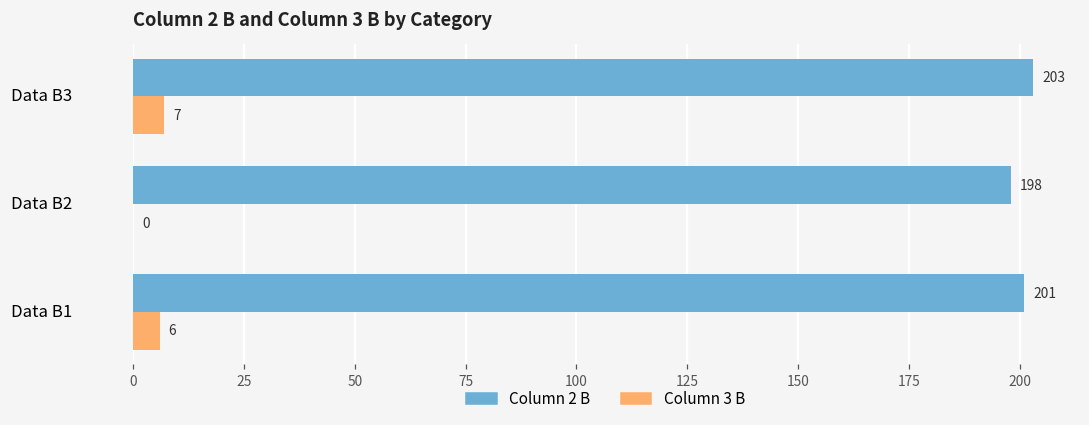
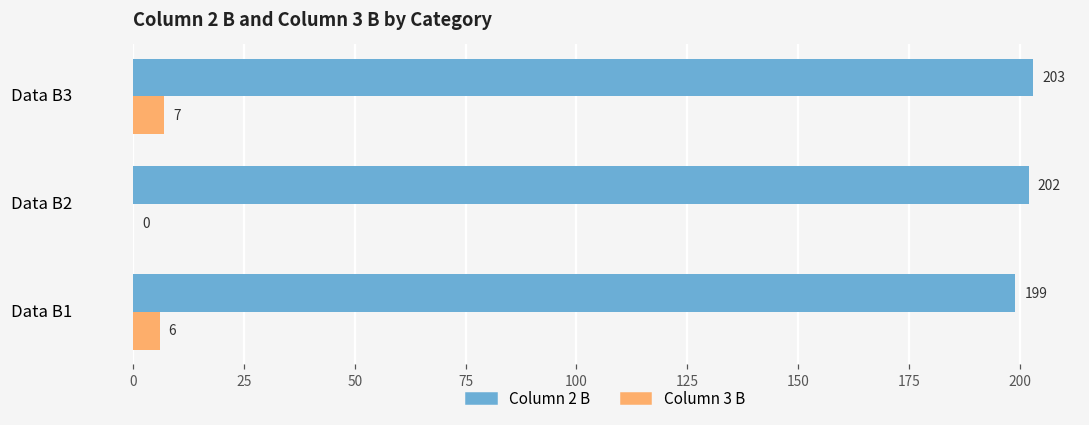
  {
    "Column 2 B": {
      "Data B3": 203,
-     "Data B2": 198,
-     "Data B1": 201
+     "Data B2": 202,
+     "Data B1": 199
    },
    "Column 3 B": {
      "Data B3": 7,
      "Data B2": 0,
      "Data B1": 6
    }
  }
